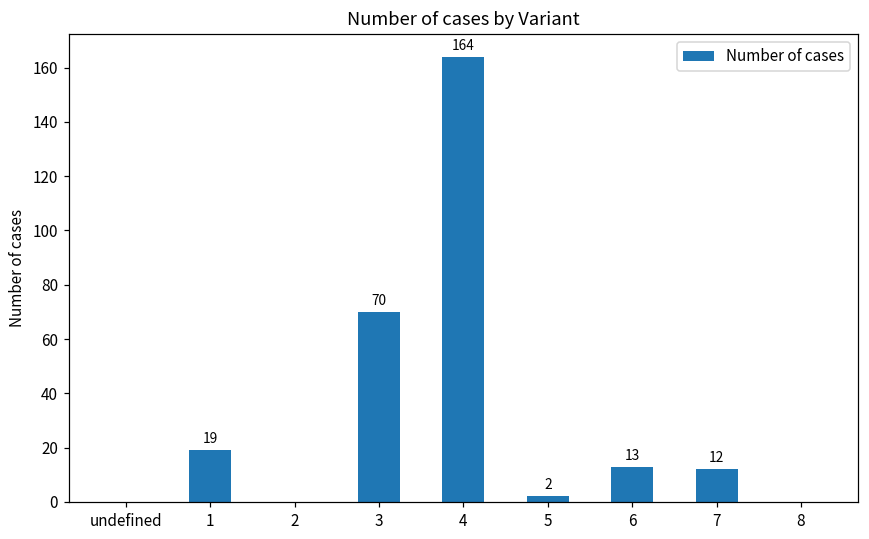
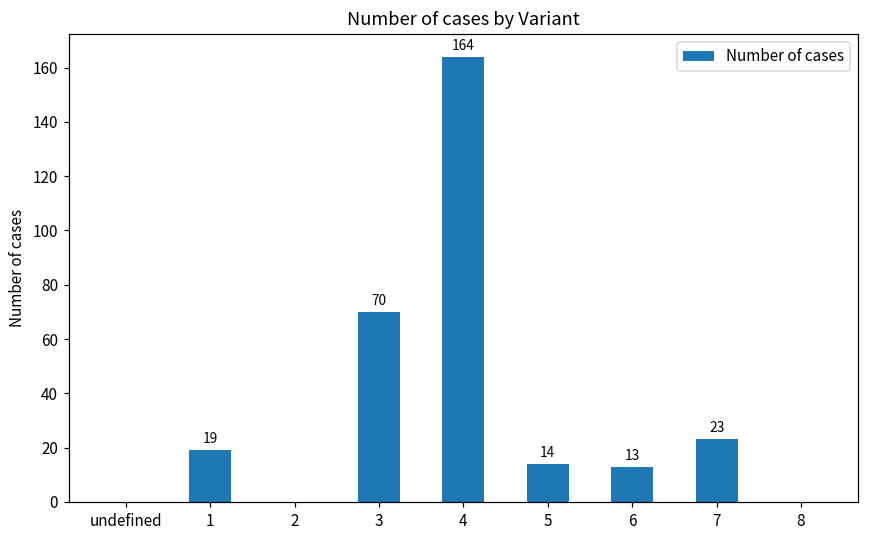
  {
    "1": 19,
    "3": 70,
    "4": 164,
-   "5": 2,
+   "5": 14,
    "6": 13,
-   "7": 12
+   "7": 23
  }
